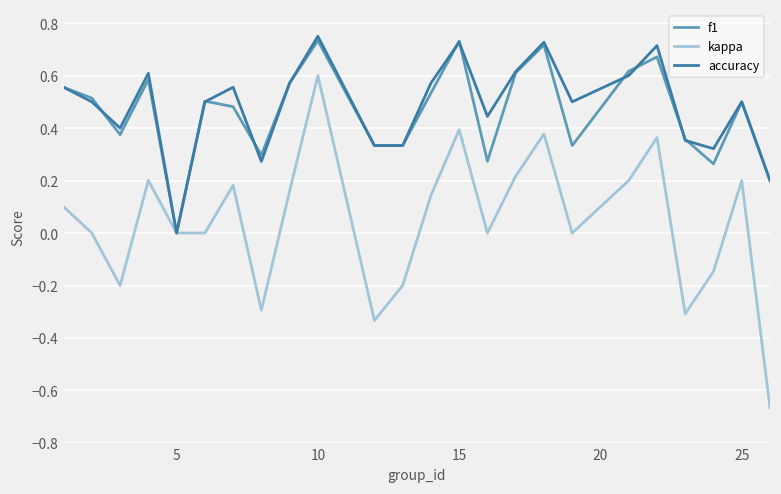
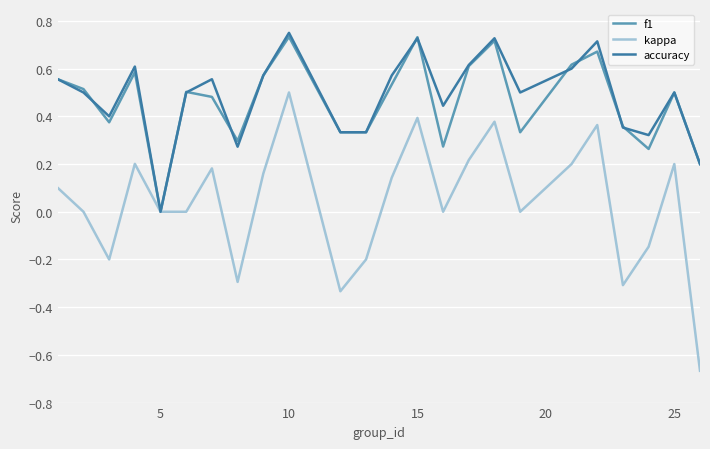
  {
    "kappa": {
-     "10": 0.6,
+     "10": 0.5,
      "15": 0.4,
      "25": 0.2
    }
  }
